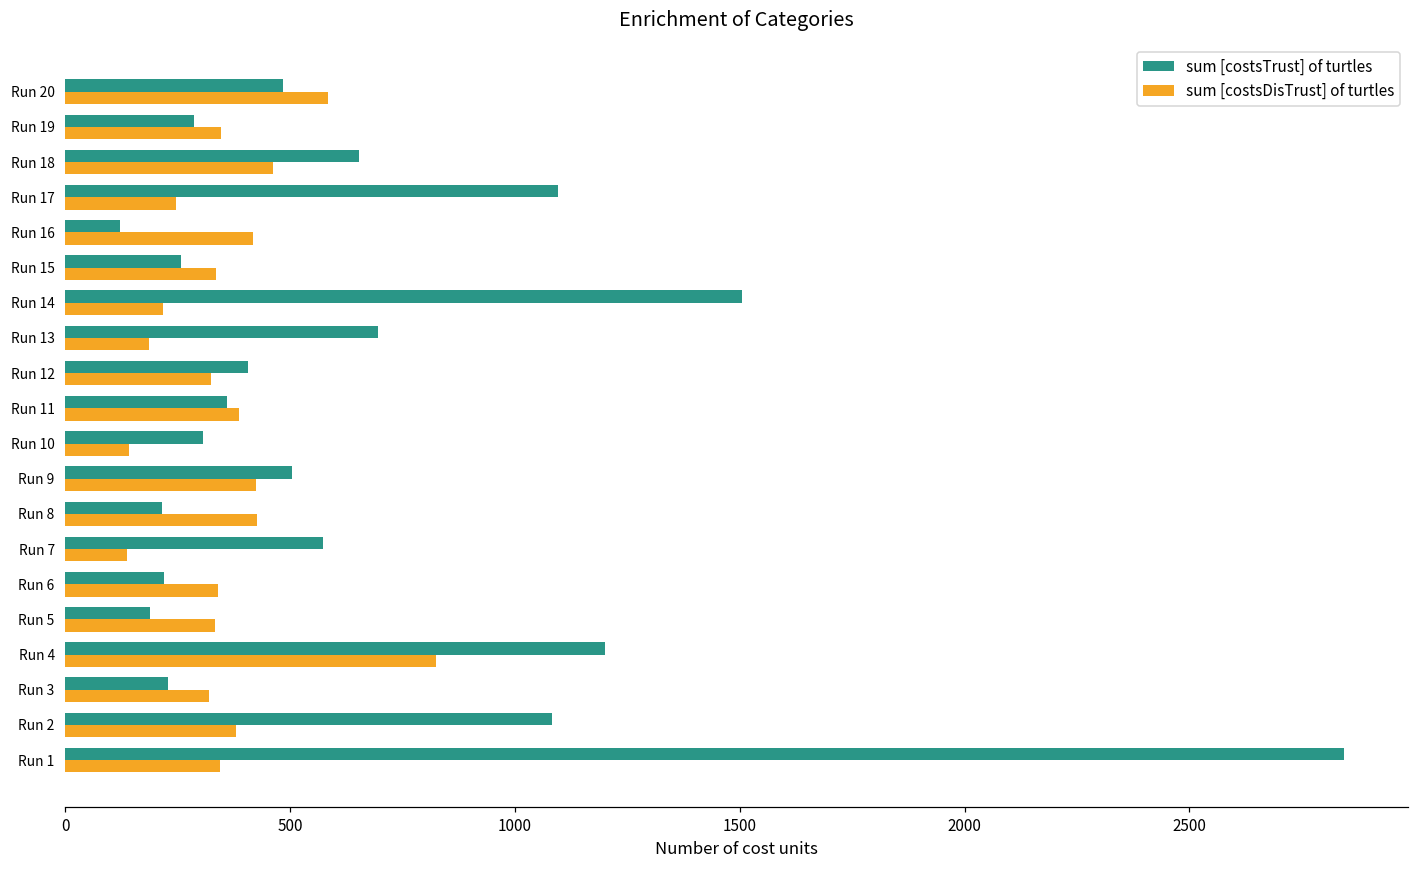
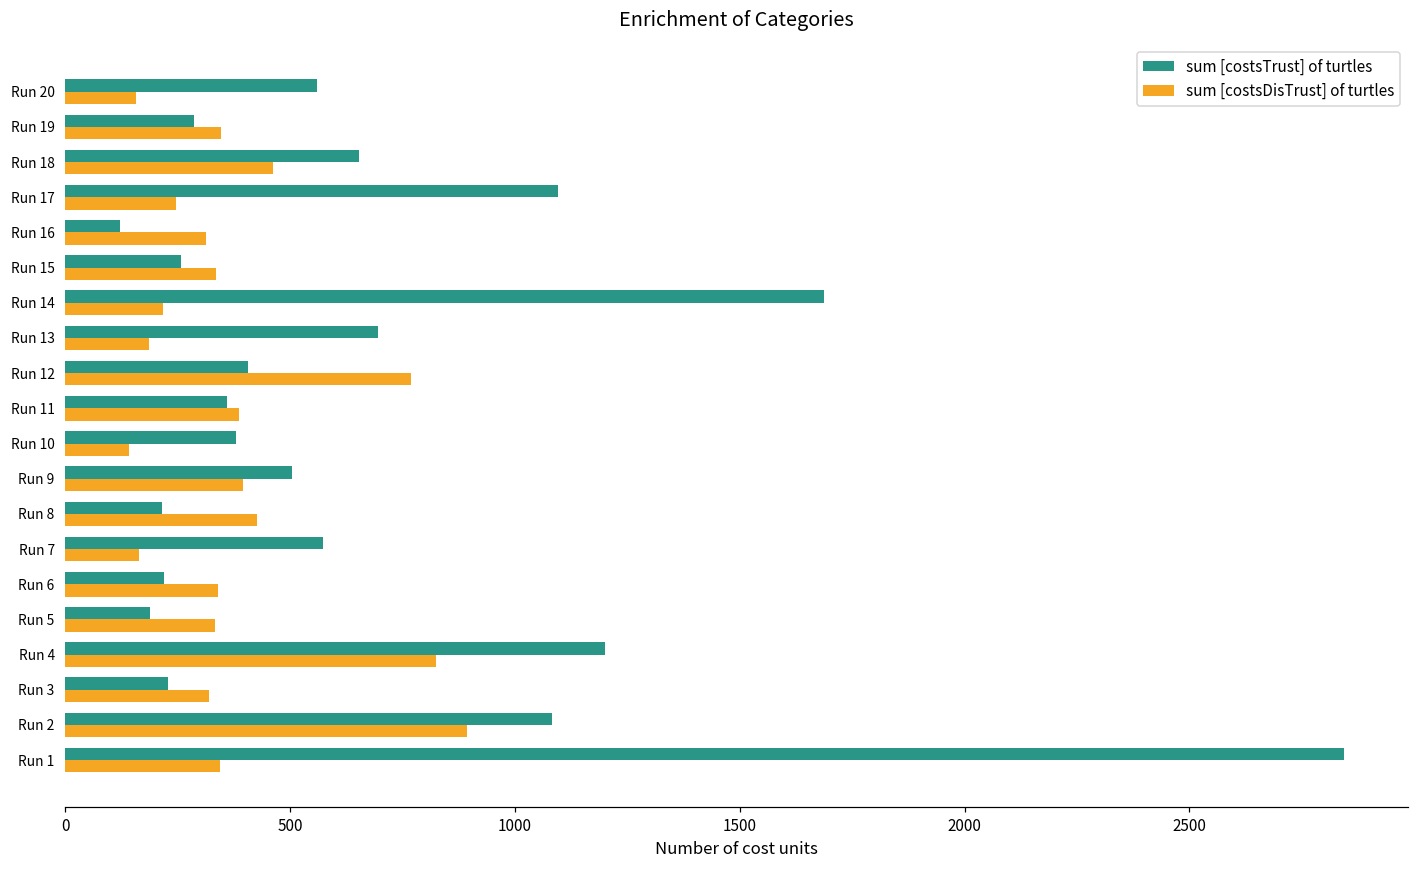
  {
    "sum [costsTrust] of turtles": {
-     "Run 20": 490,
+     "Run 20": 560,
      "Run 19": 290,
      "Run 18": 650,
      "Run 17": 1100,
      "Run 16": 120,
      "Run 15": 260,
-     "Run 14": 1500,
+     "Run 14": 1690,
      "Run 13": 700,
      "Run 12": 410,
      "Run 11": 360,
-     "Run 10": 310,
+     "Run 10": 380,
      "Run 9": 500,
      "Run 8": 220,
      "Run 7": 570,
      "Run 6": 220,
      "Run 5": 190,
      "Run 4": 1200,
      "Run 3": 230,
      "Run 2": 1080,
      "Run 1": 2840
    },
    "sum [costsDisTrust] of turtles": {
-     "Run 20": 580,
+     "Run 20": 160,
      "Run 19": 350,
      "Run 18": 460,
      "Run 17": 250,
-     "Run 16": 420,
+     "Run 16": 310,
      "Run 15": 330,
      "Run 14": 220,
      "Run 13": 190,
-     "Run 12": 320,
+     "Run 12": 770,
      "Run 11": 390,
      "Run 10": 140,
-     "Run 9": 430,
+     "Run 9": 400,
      "Run 8": 430,
-     "Run 7": 140,
+     "Run 7": 160,
      "Run 6": 340,
      "Run 5": 330,
      "Run 4": 820,
      "Run 3": 320,
-     "Run 2": 380,
+     "Run 2": 890,
      "Run 1": 340
    }
  }
